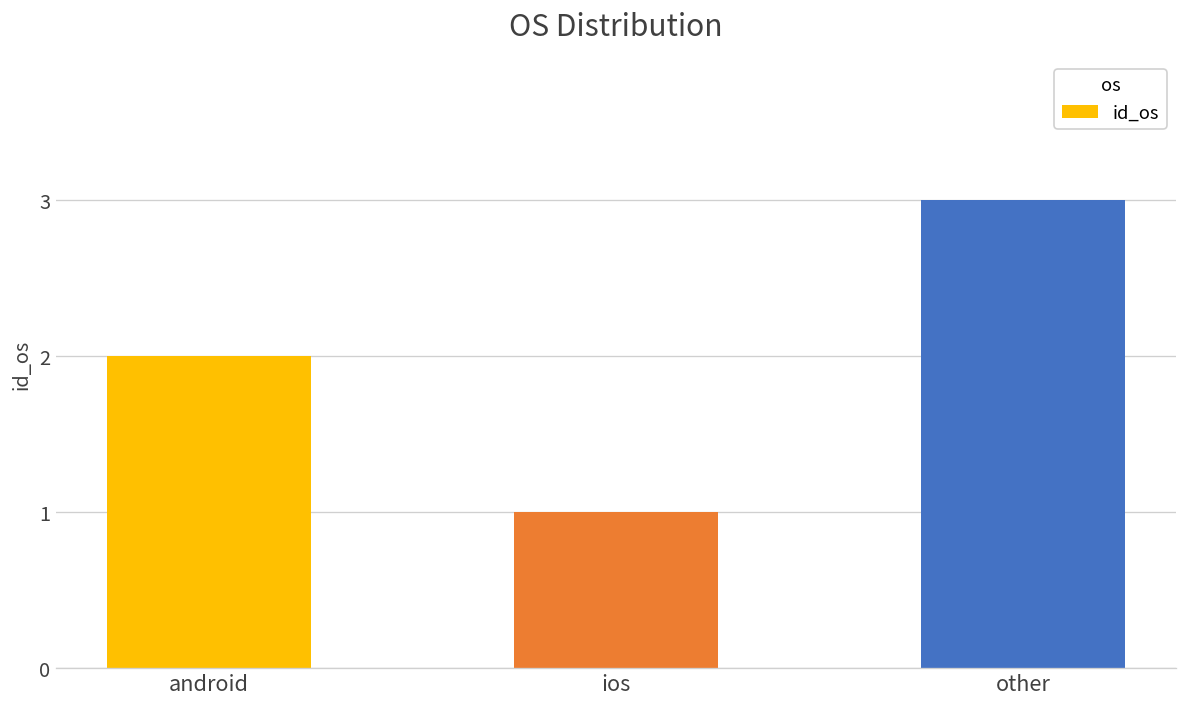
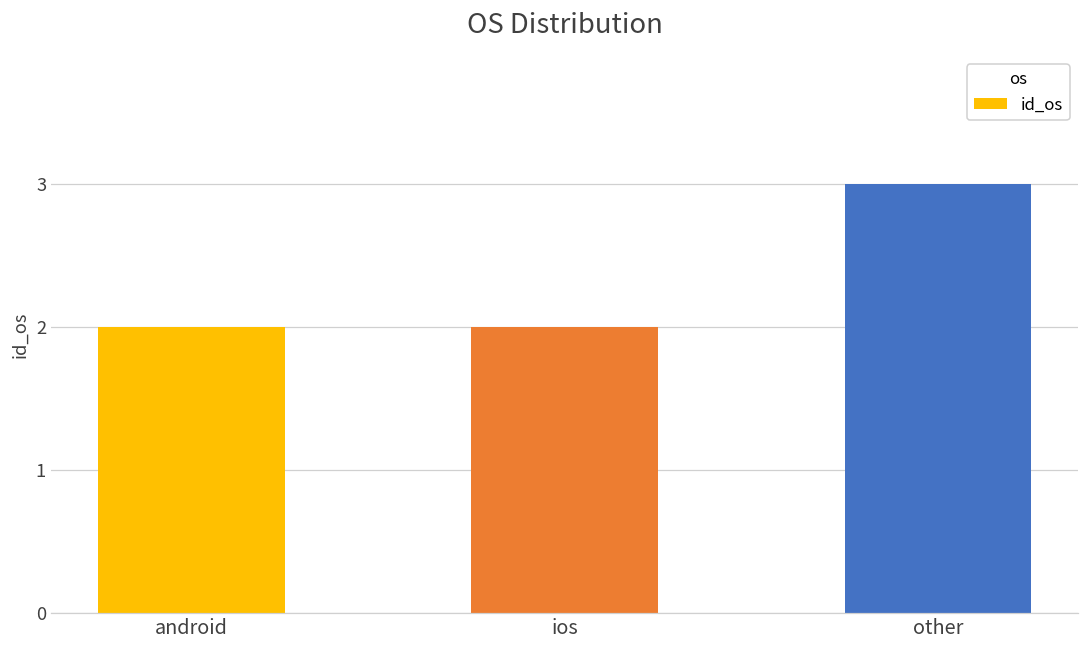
  {
    "android": 2,
-   "ios": 1,
+   "ios": 2,
    "other": 3
  }
